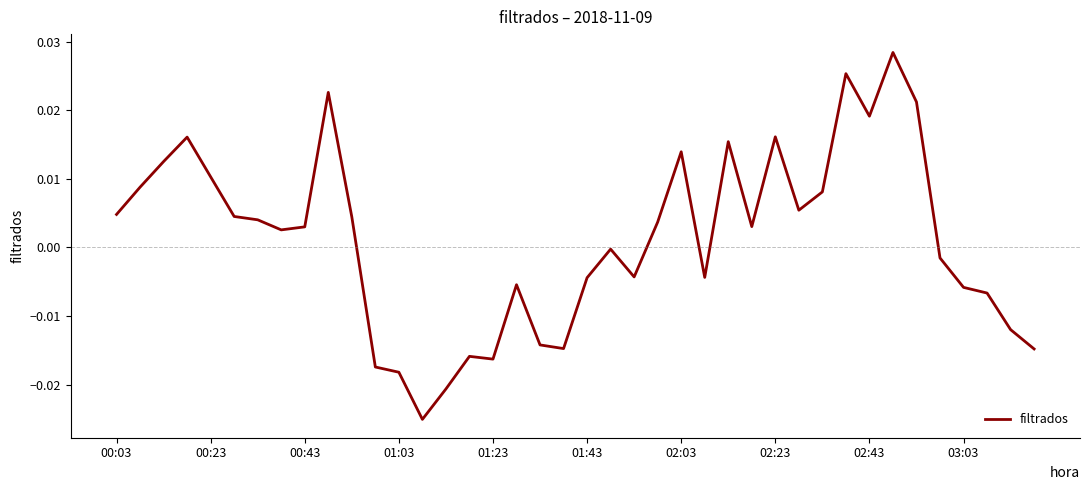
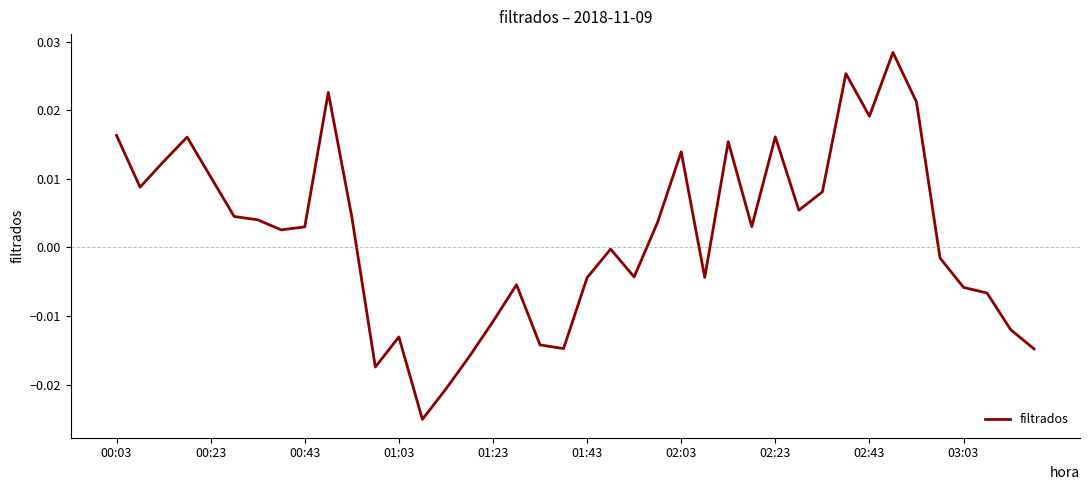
  {
-   "00:03": 0.005,
+   "00:03": 0.016,
    "00:23": 0.010,
    "00:43": 0.003,
-   "01:03": -0.018,
-   "01:23": -0.016,
+   "01:03": -0.013,
+   "01:23": -0.011,
    "01:43": -0.004,
    "02:03": 0.014,
    "02:23": 0.016,
    "02:43": 0.019,
    "03:03": -0.006
  }
